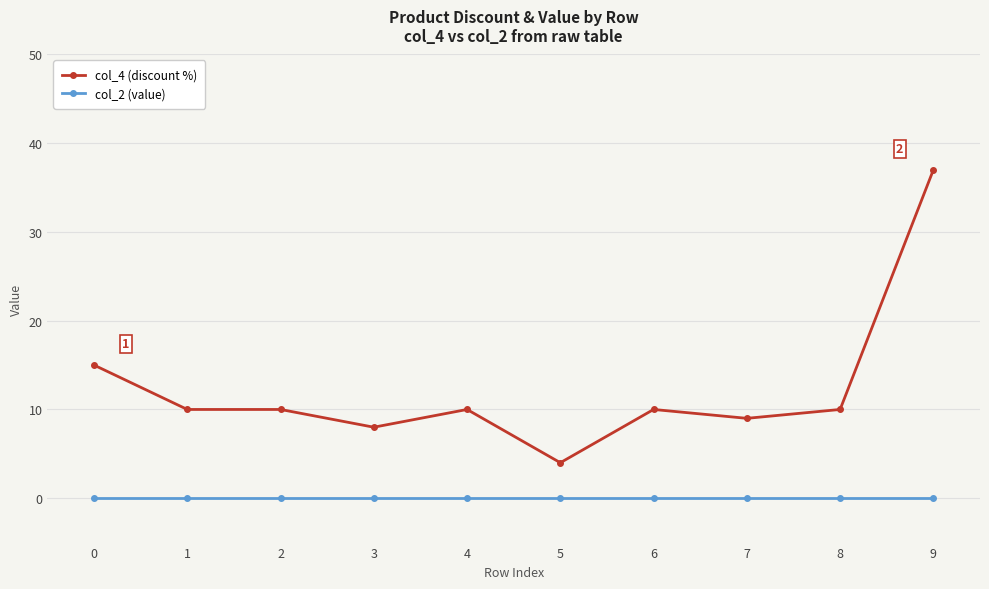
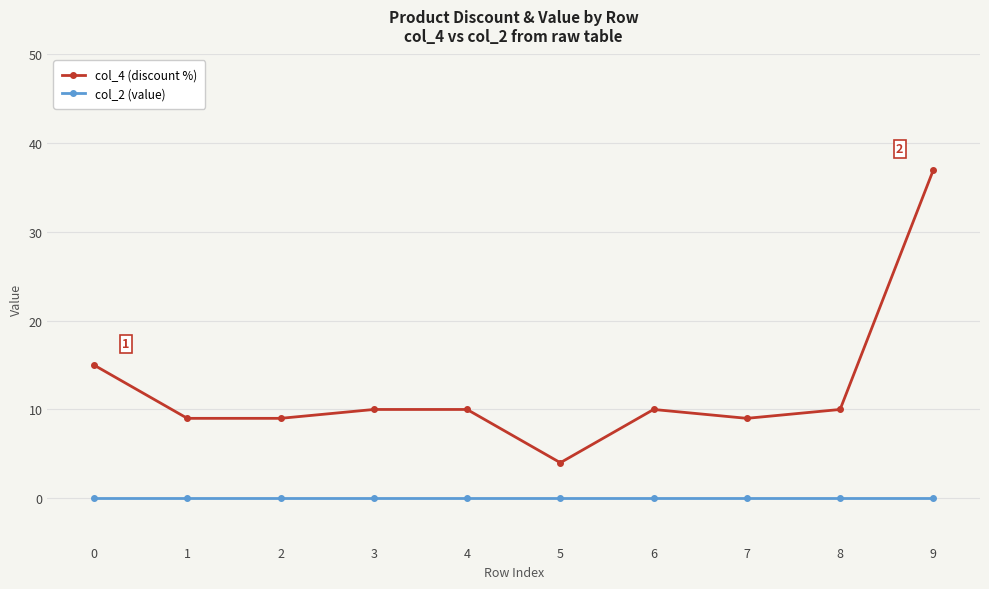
  {
    "col_4 (discount %)": {
      "0": 15,
-     "1": 10,
-     "2": 10,
-     "3": 8,
+     "1": 9,
+     "2": 9,
+     "3": 10,
      "4": 10,
      "5": 4,
      "6": 10,
      "7": 9,
      "8": 10,
      "9": 37
    },
    "col_2 (value)": {
      "0": 0,
      "1": 0,
      "2": 0,
      "3": 0,
      "4": 0,
      "5": 0,
      "6": 0,
      "7": 0,
      "8": 0,
      "9": 0
    }
  }
